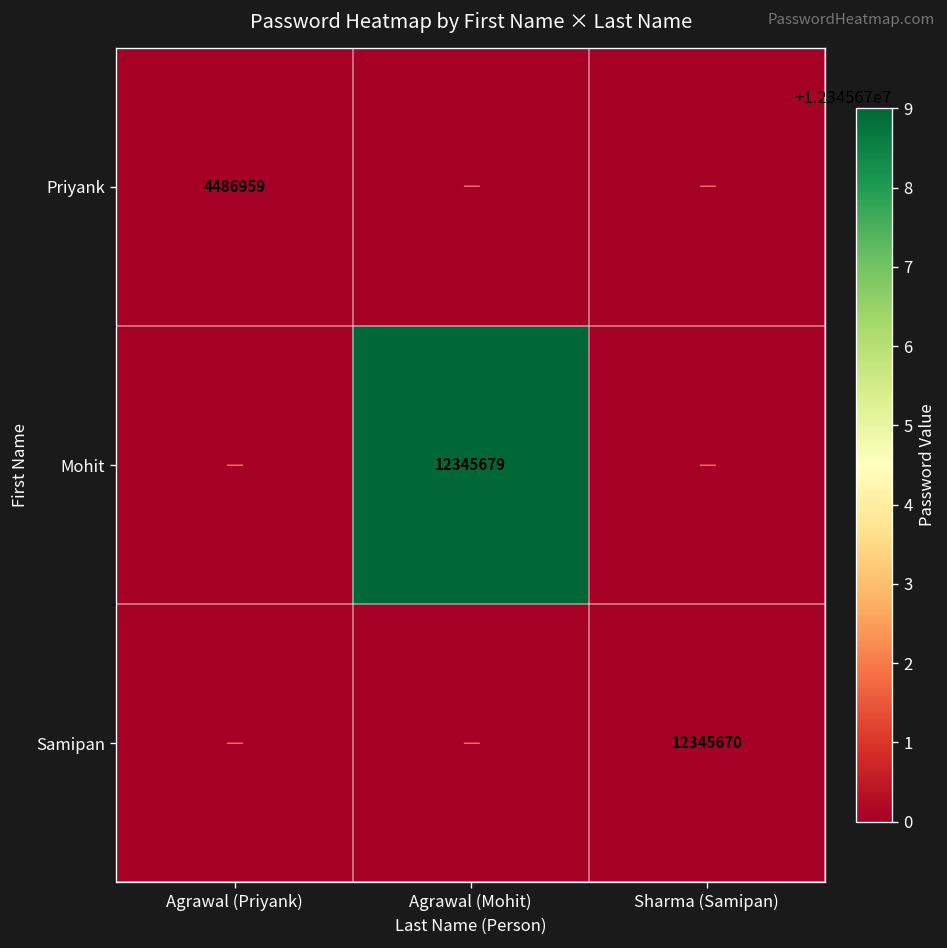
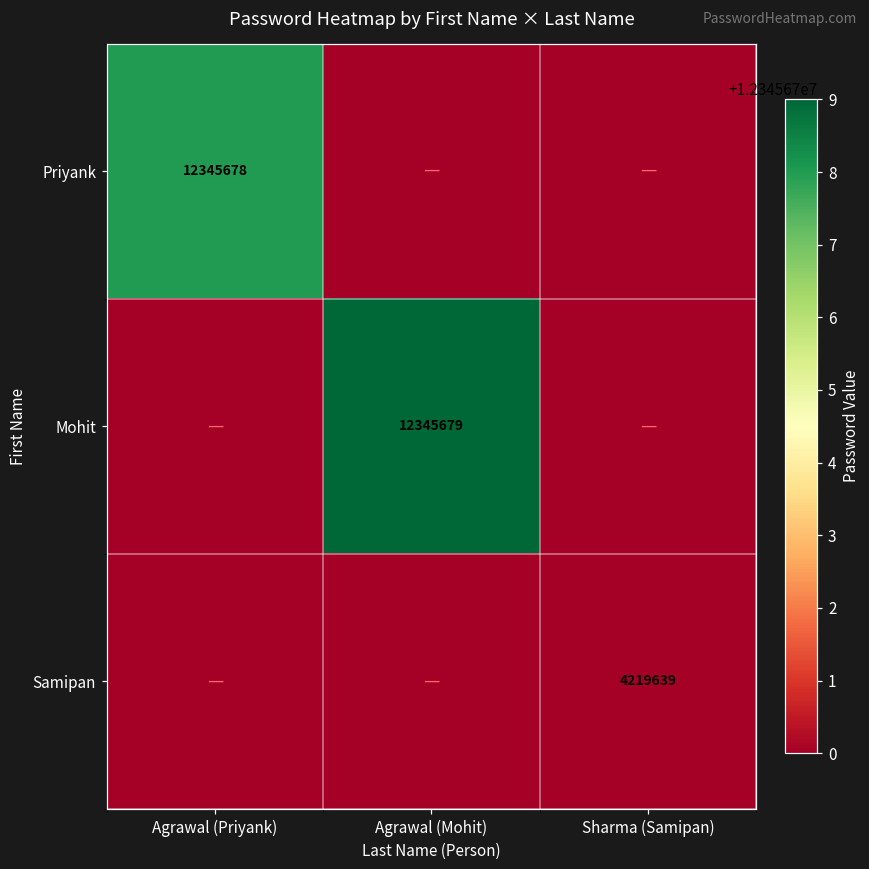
  {
    "Priyank": {
-     "Agrawal (Priyank)": 4486959
+     "Agrawal (Priyank)": 12345678
    },
    "Samipan": {
-     "Sharma (Samipan)": 12345670
+     "Sharma (Samipan)": 4219639
    }
  }
